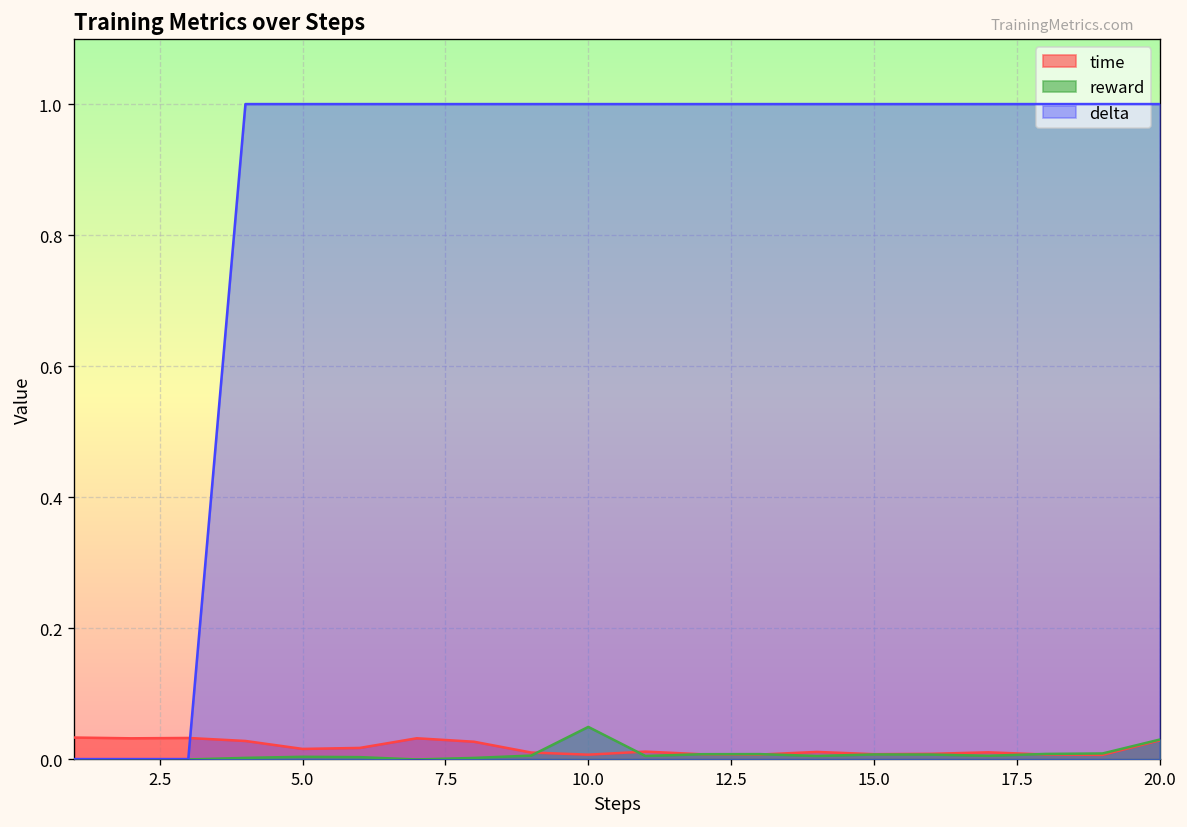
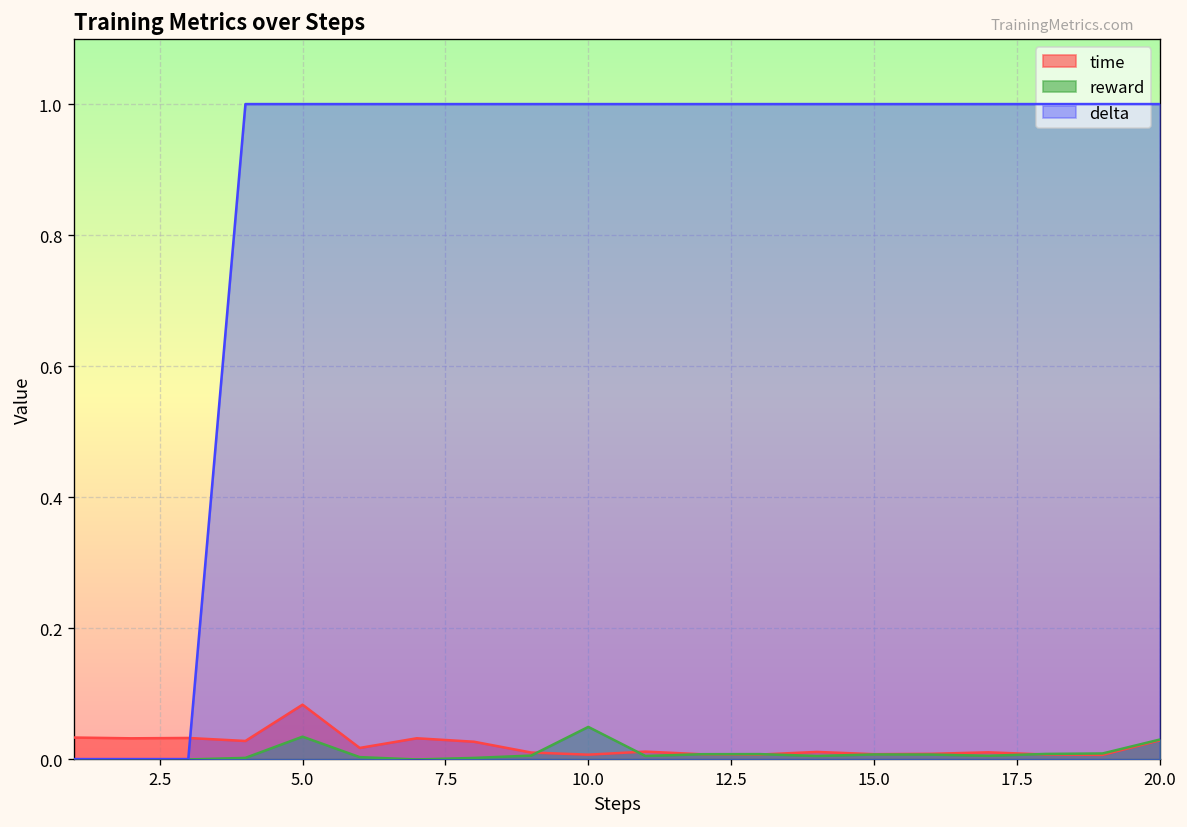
  {
    "time": {
-     "5.0": 0.02,
+     "5.0": 0.08,
      "10.0": 0.01
    },
    "reward": {
-     "5.0": 0.00,
+     "5.0": 0.03,
      "10.0": 0.05
    },
    "delta": {
      "5.0": 1.00,
      "10.0": 1.00,
      "15.0": 1.00,
      "20.0": 1.00
    }
  }
